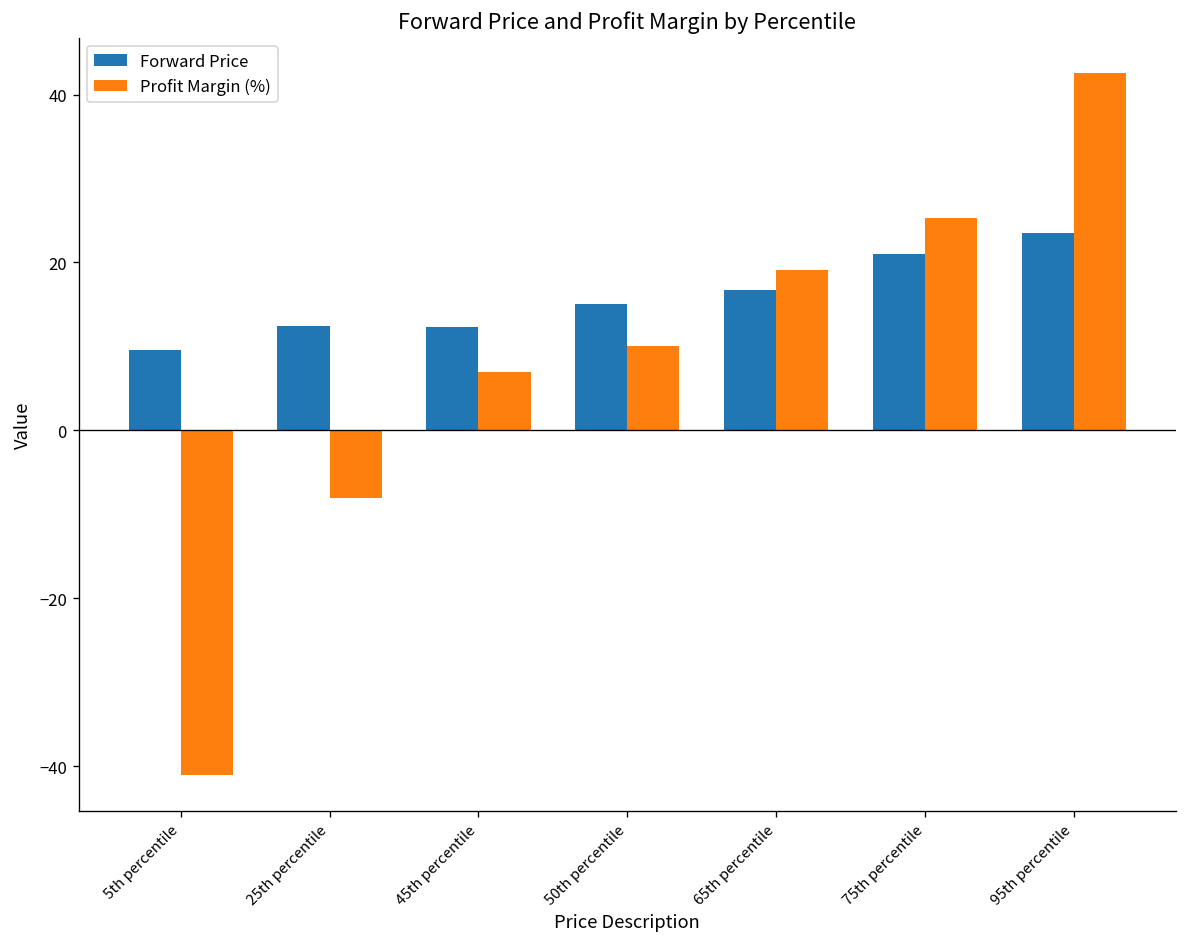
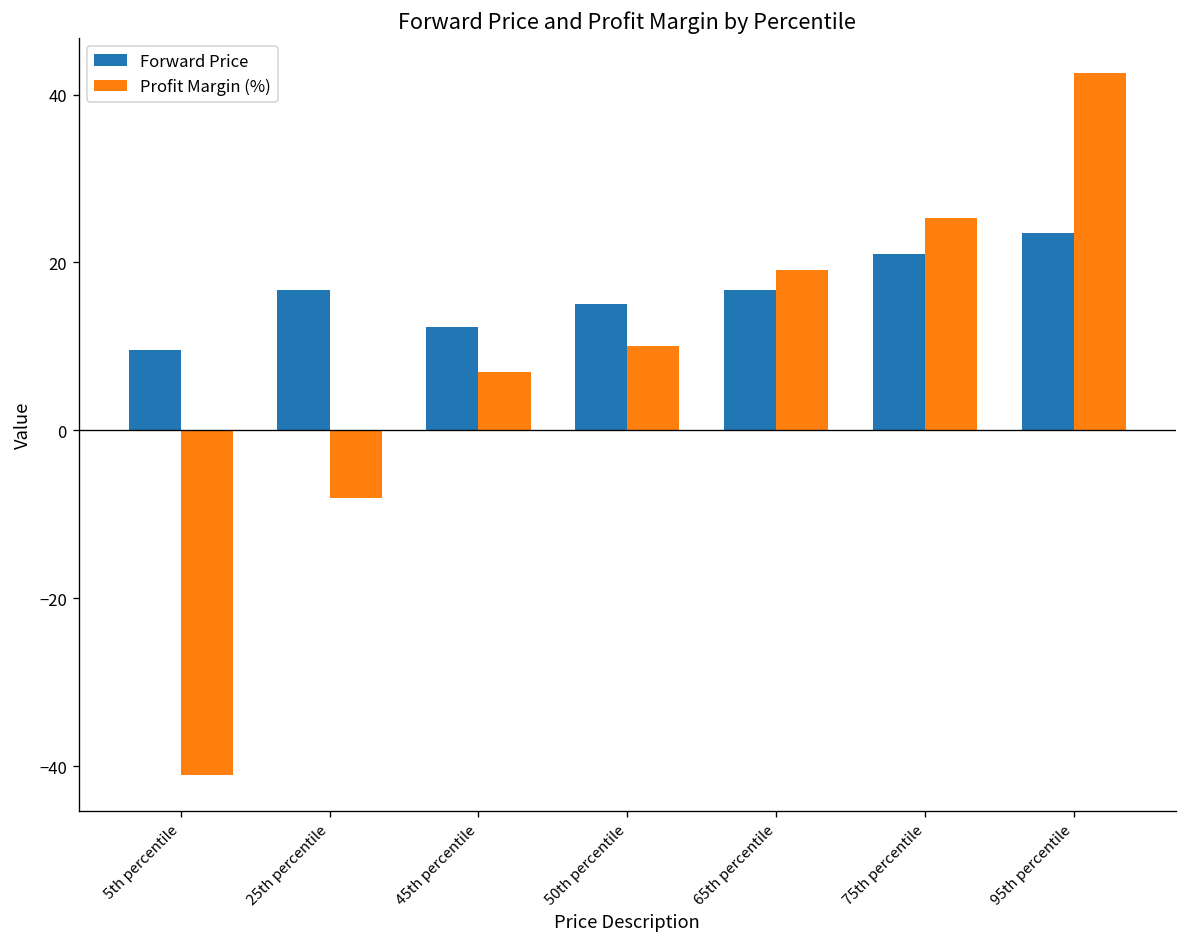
  {
    "Forward Price": {
      "5th percentile": 10,
-     "25th percentile": 12,
+     "25th percentile": 17,
      "45th percentile": 12,
      "50th percentile": 15,
      "65th percentile": 17,
      "75th percentile": 21,
      "95th percentile": 23
    },
    "Profit Margin (%)": {
      "5th percentile": -41,
      "25th percentile": -8,
      "45th percentile": 7,
      "50th percentile": 10,
      "65th percentile": 19,
      "75th percentile": 25,
      "95th percentile": 43
    }
  }
